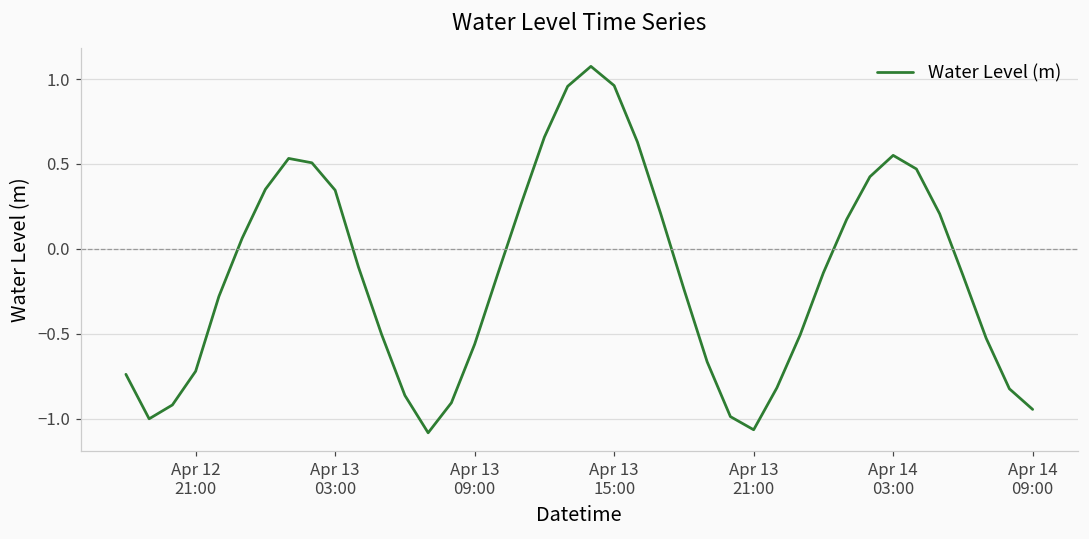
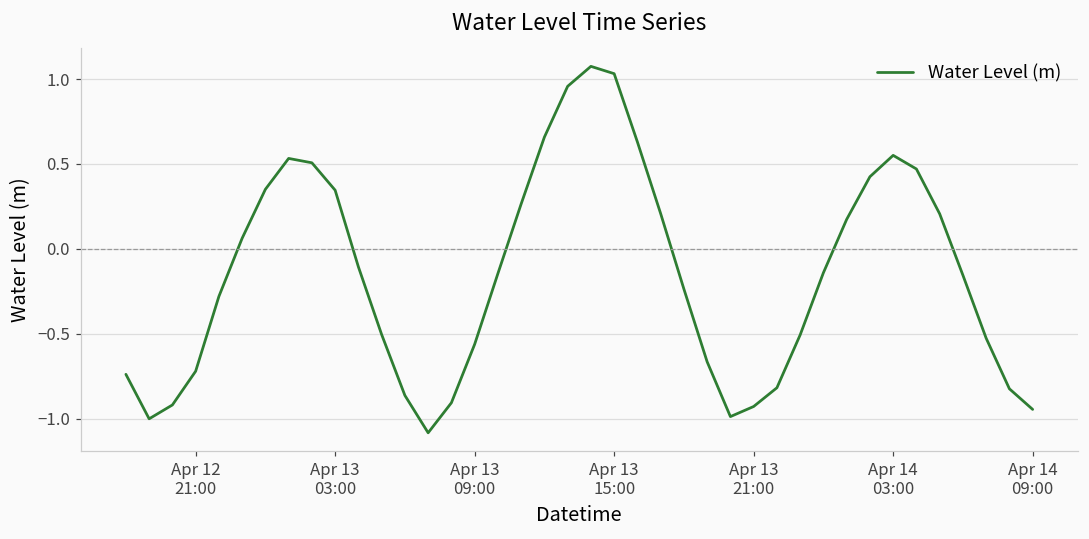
  {
    "Apr 12 21:00": -0.72,
    "Apr 13 03:00": 0.35,
    "Apr 13 09:00": -0.56,
-   "Apr 13 15:00": 0.96,
-   "Apr 13 21:00": -1.07,
+   "Apr 13 15:00": 1.03,
+   "Apr 13 21:00": -0.93,
    "Apr 14 03:00": 0.55,
    "Apr 14 09:00": -0.95
  }
